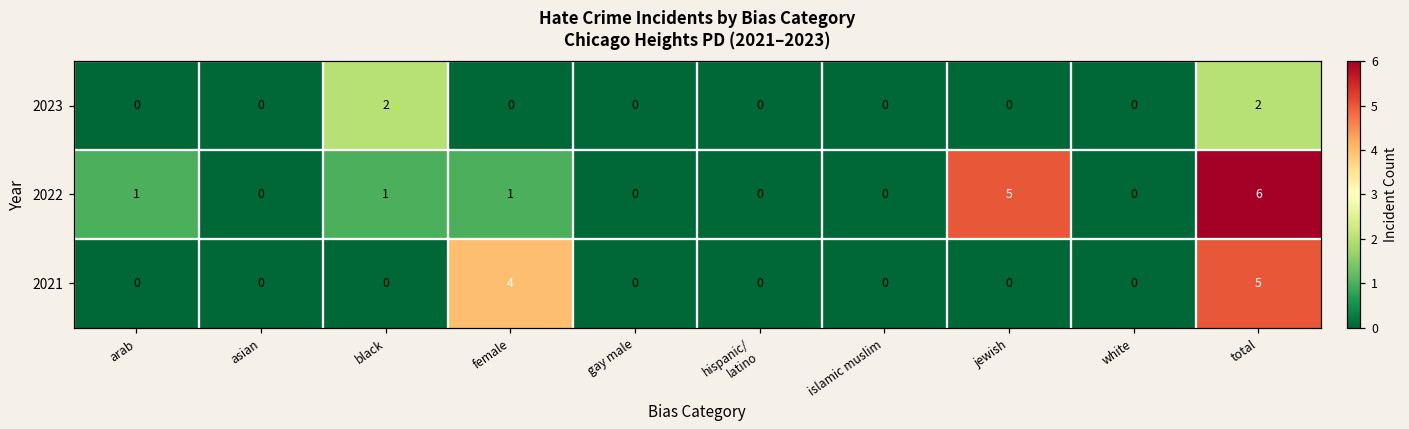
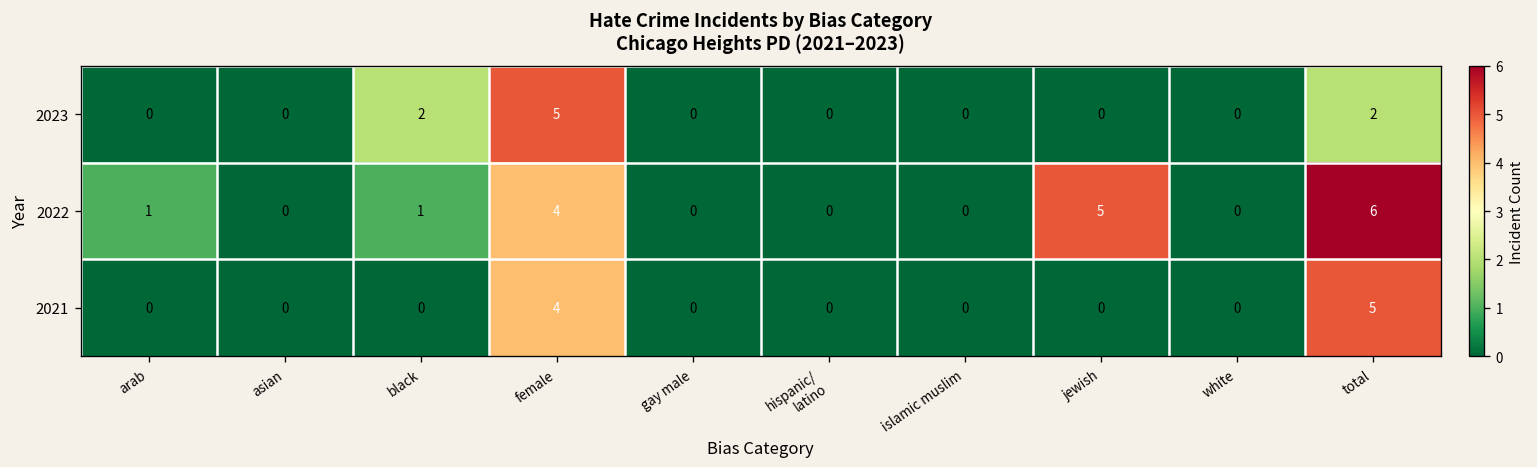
  {
    "2023": {
      "arab": 0,
      "asian": 0,
      "black": 2,
-     "female": 0,
+     "female": 5,
      "gay male": 0,
      "hispanic/ latino": 0,
      "islamic muslim": 0,
      "jewish": 0,
      "white": 0,
      "total": 2
    },
    "2022": {
      "arab": 1,
      "asian": 0,
      "black": 1,
-     "female": 1,
+     "female": 4,
      "gay male": 0,
      "hispanic/ latino": 0,
      "islamic muslim": 0,
      "jewish": 5,
      "white": 0,
      "total": 6
    },
    "2021": {
      "arab": 0,
      "asian": 0,
      "black": 0,
      "female": 4,
      "gay male": 0,
      "hispanic/ latino": 0,
      "islamic muslim": 0,
      "jewish": 0,
      "white": 0,
      "total": 5
    }
  }
